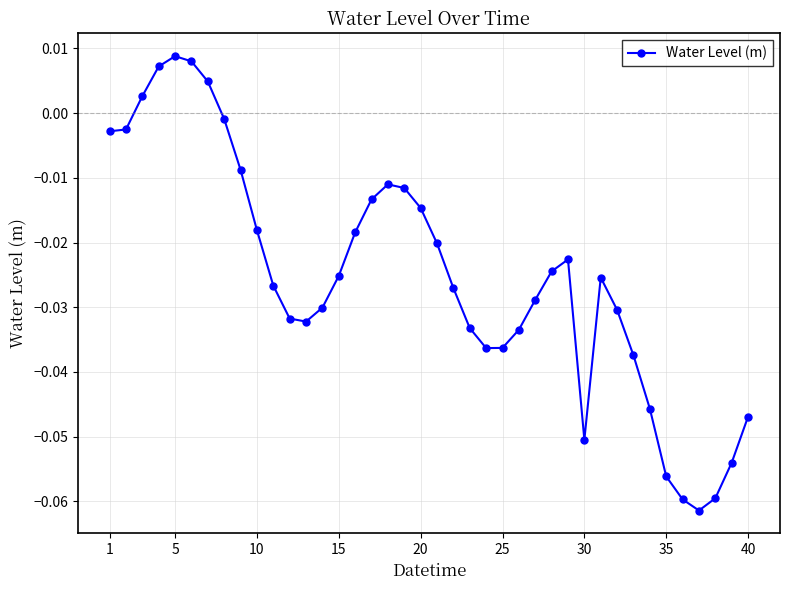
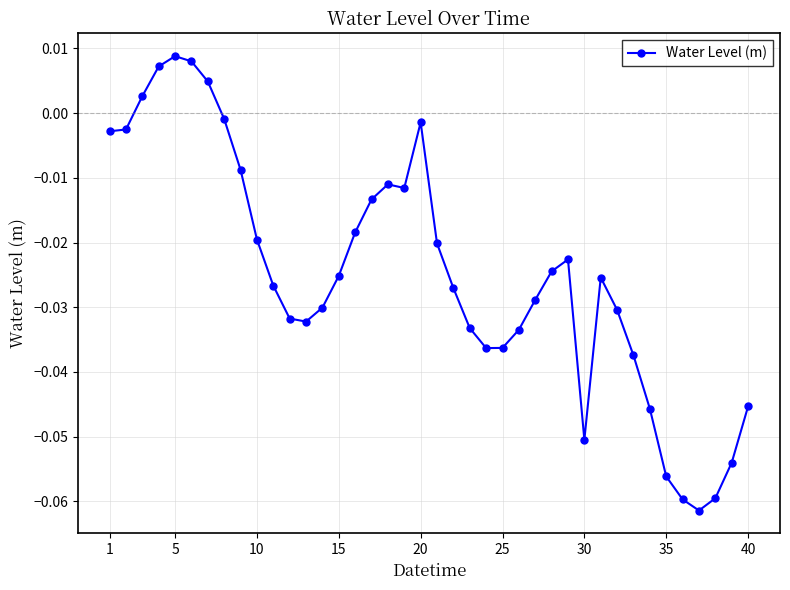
  {
    "1": -0.003,
    "5": 0.009,
-   "10": -0.018,
+   "10": -0.020,
    "15": -0.025,
-   "20": -0.015,
+   "20": -0.001,
    "25": -0.036,
    "30": -0.050,
    "35": -0.056,
-   "40": -0.047
+   "40": -0.045
  }
